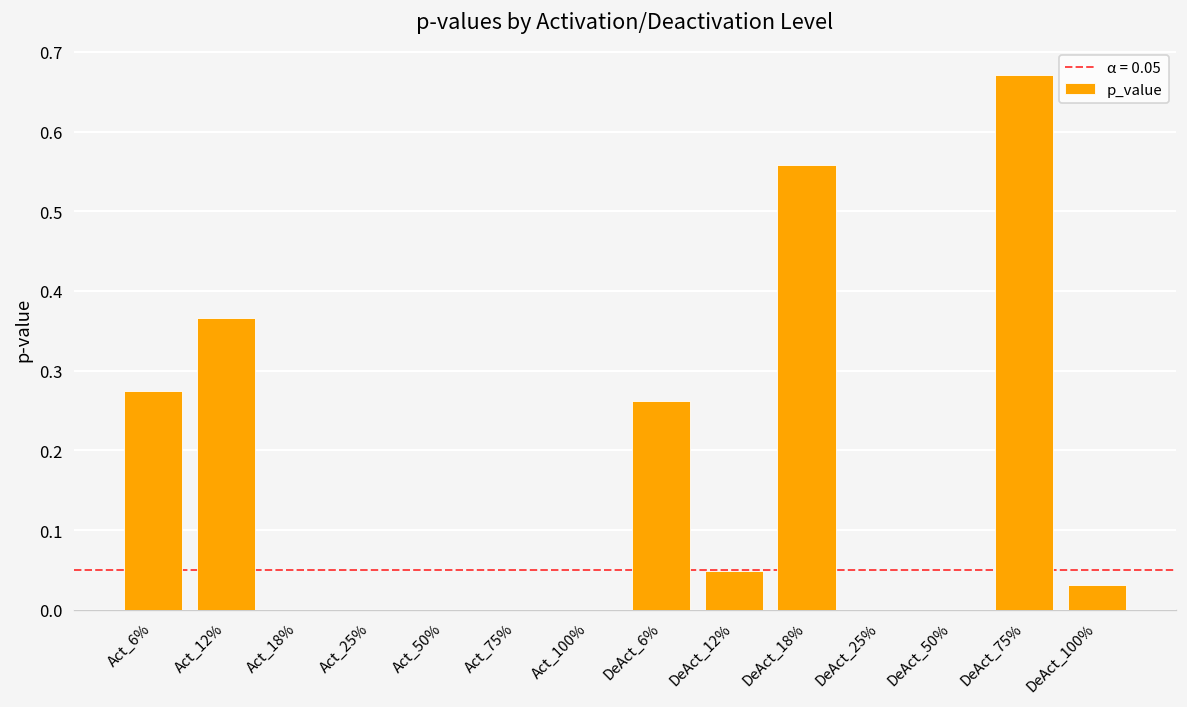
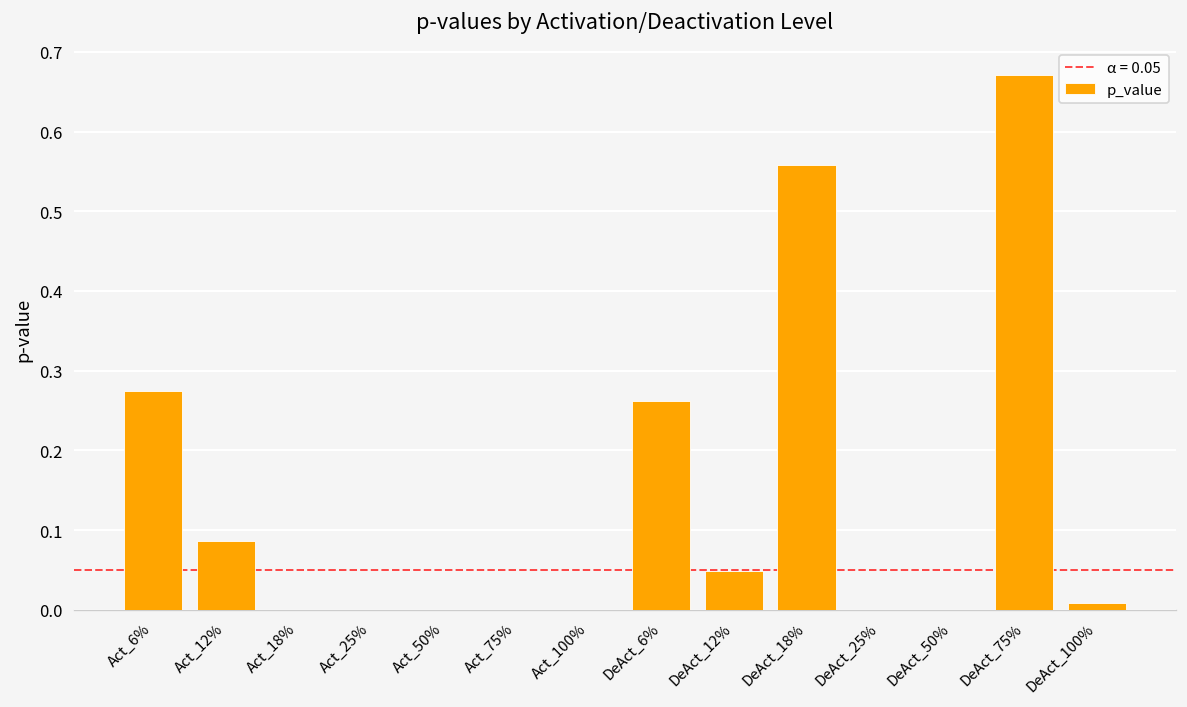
  {
    "Act_6%": 0.27,
-   "Act_12%": 0.37,
+   "Act_12%": 0.09,
    "DeAct_6%": 0.26,
    "DeAct_12%": 0.05,
    "DeAct_18%": 0.56,
    "DeAct_75%": 0.67,
-   "DeAct_100%": 0.03
+   "DeAct_100%": 0.01
  }
